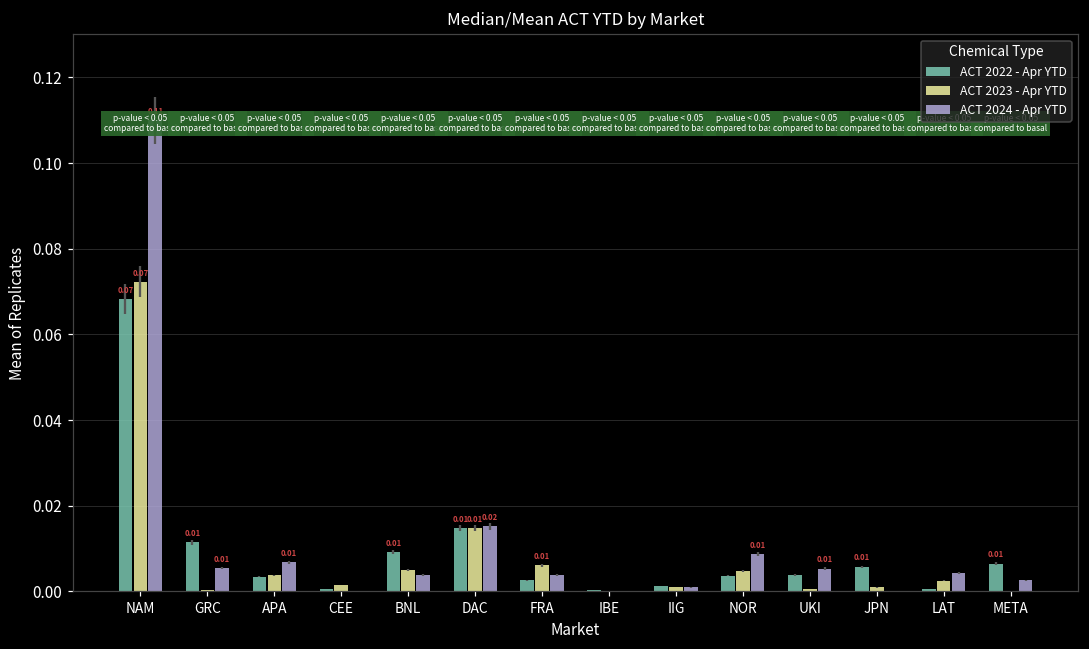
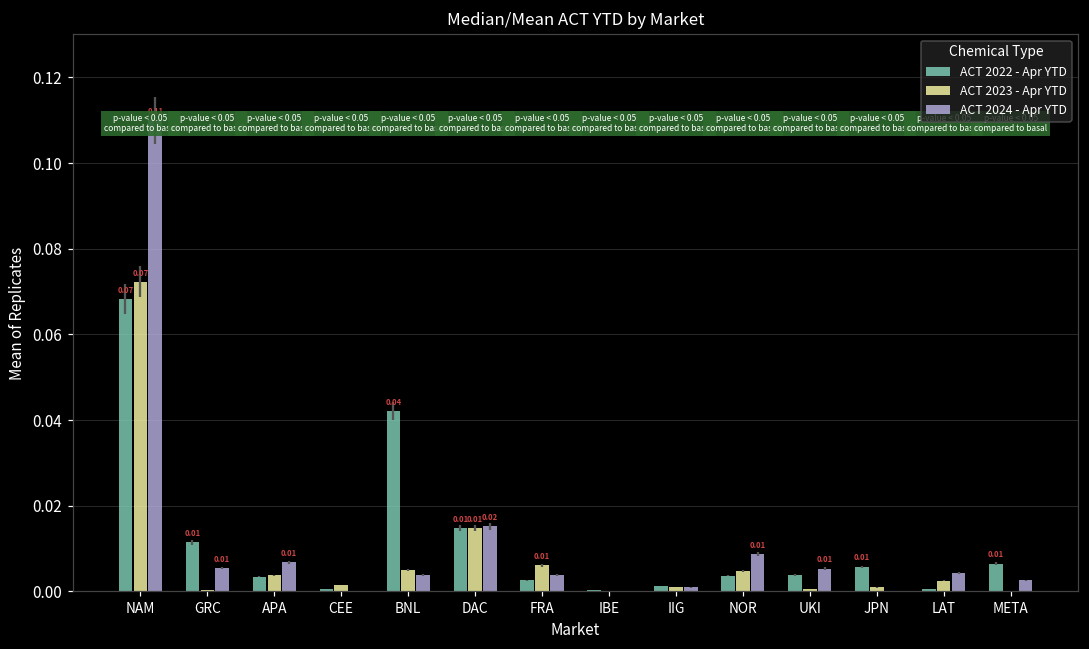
  {
    "ACT 2022 - Apr YTD": {
      "NAM": 0.07,
      "GRC": 0.01,
-     "BNL": 0.01,
+     "BNL": 0.04,
      "DAC": 0.01,
      "JPN": 0.01,
      "META": 0.01
    },
    "ACT 2023 - Apr YTD": {
      "NAM": 0.07,
      "DAC": 0.01,
      "FRA": 0.01
    },
    "ACT 2024 - Apr YTD": {
      "GRC": 0.01,
      "APA": 0.01,
      "DAC": 0.02,
      "NOR": 0.01,
      "UKI": 0.01
    }
  }
